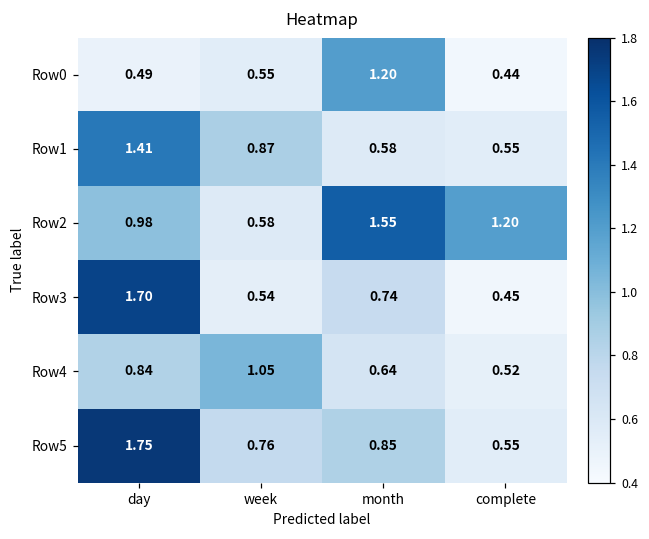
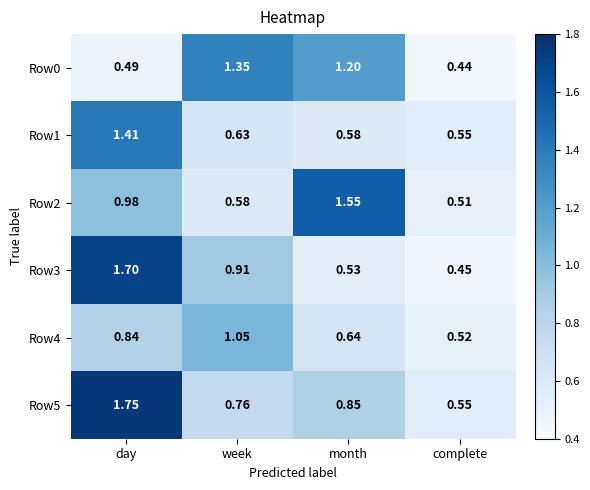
  {
    "Row0": {
      "day": 0.49,
-     "week": 0.55,
+     "week": 1.35,
      "month": 1.20,
      "complete": 0.44
    },
    "Row1": {
      "day": 1.41,
-     "week": 0.87,
+     "week": 0.63,
      "month": 0.58,
      "complete": 0.55
    },
    "Row2": {
      "day": 0.98,
      "week": 0.58,
      "month": 1.55,
-     "complete": 1.20
+     "complete": 0.51
    },
    "Row3": {
      "day": 1.70,
-     "week": 0.54,
-     "month": 0.74,
+     "week": 0.91,
+     "month": 0.53,
      "complete": 0.45
    },
    "Row4": {
      "day": 0.84,
      "week": 1.05,
      "month": 0.64,
      "complete": 0.52
    },
    "Row5": {
      "day": 1.75,
      "week": 0.76,
      "month": 0.85,
      "complete": 0.55
    }
  }
